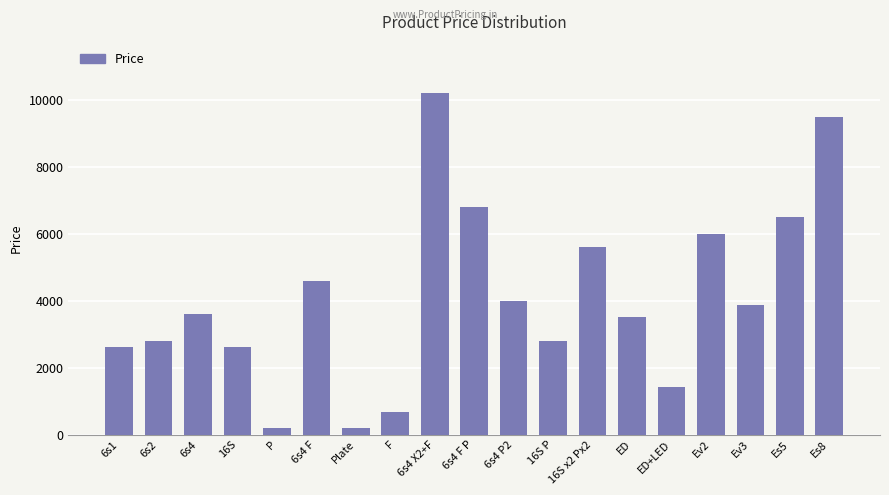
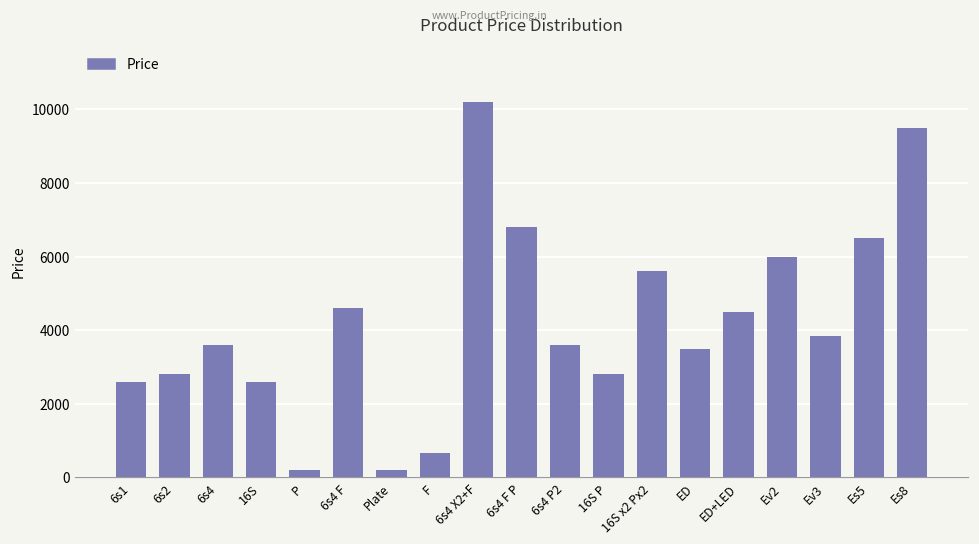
  {
    "6s1": 2600,
    "6s2": 2800,
    "6s4": 3600,
    "16S": 2600,
    "P": 200,
    "6s4 F": 4600,
    "Plate": 200,
    "F": 700,
    "6s4 X2+F": 10200,
    "6s4 F P": 6800,
-   "6s4 P2": 4000,
+   "6s4 P2": 3600,
    "16S P": 2800,
    "16S x2 Px2": 5600,
    "ED": 3500,
-   "ED+LED": 1400,
+   "ED+LED": 4500,
    "Ev2": 6000,
    "Ev3": 3900,
    "Es5": 6500,
    "Es8": 9500
  }
